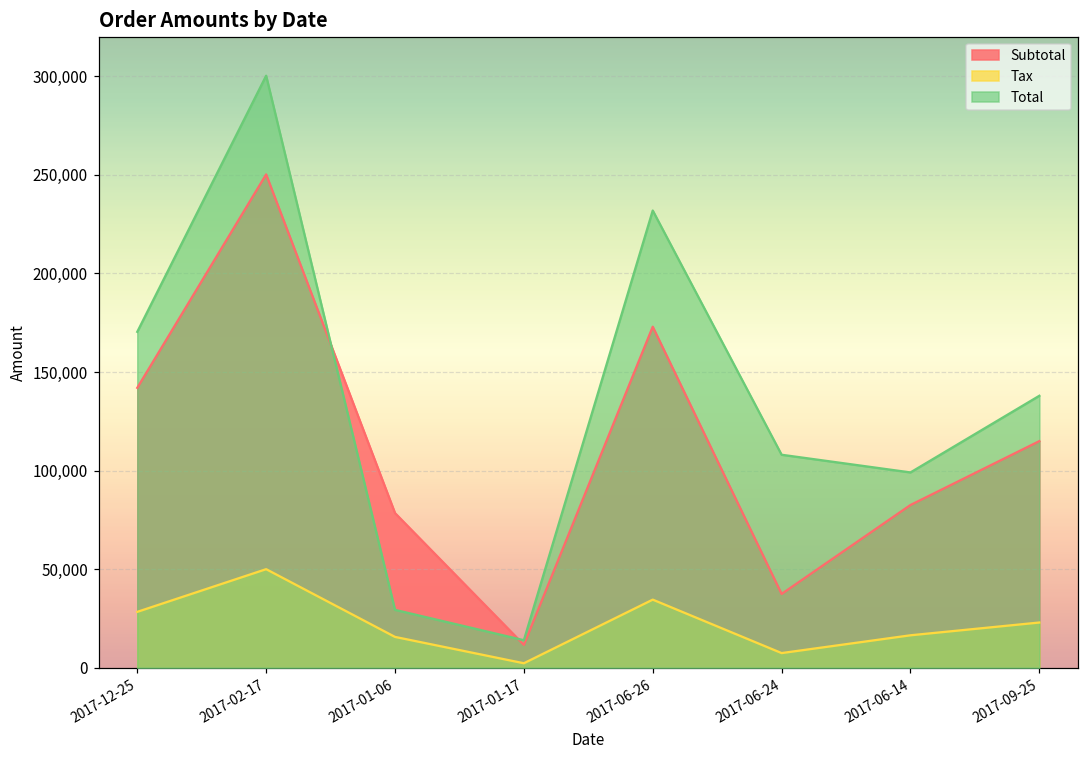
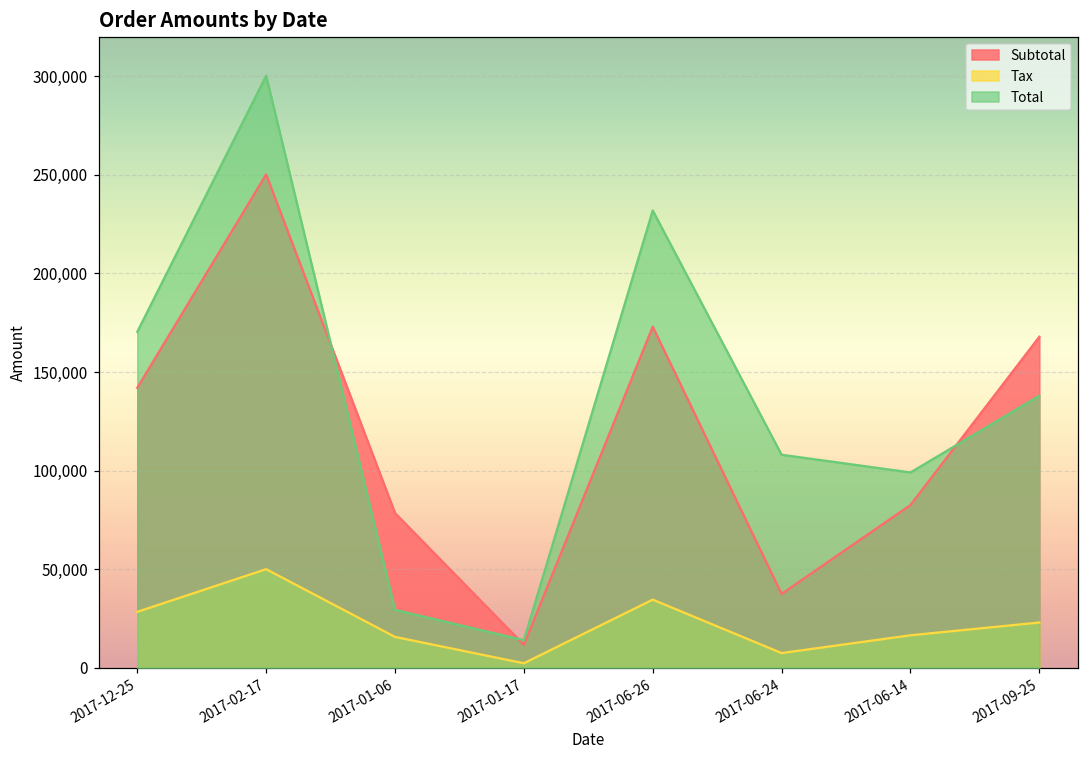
  {
    "Subtotal": {
      "2017-12-25": "142,000",
      "2017-02-17": "250,000",
      "2017-01-06": "78,000",
      "2017-01-17": "12,000",
      "2017-06-26": "173,000",
      "2017-06-24": "37,000",
      "2017-06-14": "83,000",
-     "2017-09-25": "115,000"
+     "2017-09-25": "168,000"
    },
    "Tax": {
      "2017-12-25": "28,000",
      "2017-02-17": "50,000",
      "2017-01-06": "16,000",
      "2017-01-17": "2,000",
      "2017-06-26": "35,000",
      "2017-06-24": "7,000",
      "2017-06-14": "17,000",
      "2017-09-25": "23,000"
    },
    "Total": {
      "2017-12-25": "170,000",
      "2017-02-17": "300,000",
      "2017-01-06": "29,000",
      "2017-01-17": "14,000",
      "2017-06-26": "232,000",
      "2017-06-24": "108,000",
      "2017-06-14": "99,000",
      "2017-09-25": "138,000"
    }
  }
